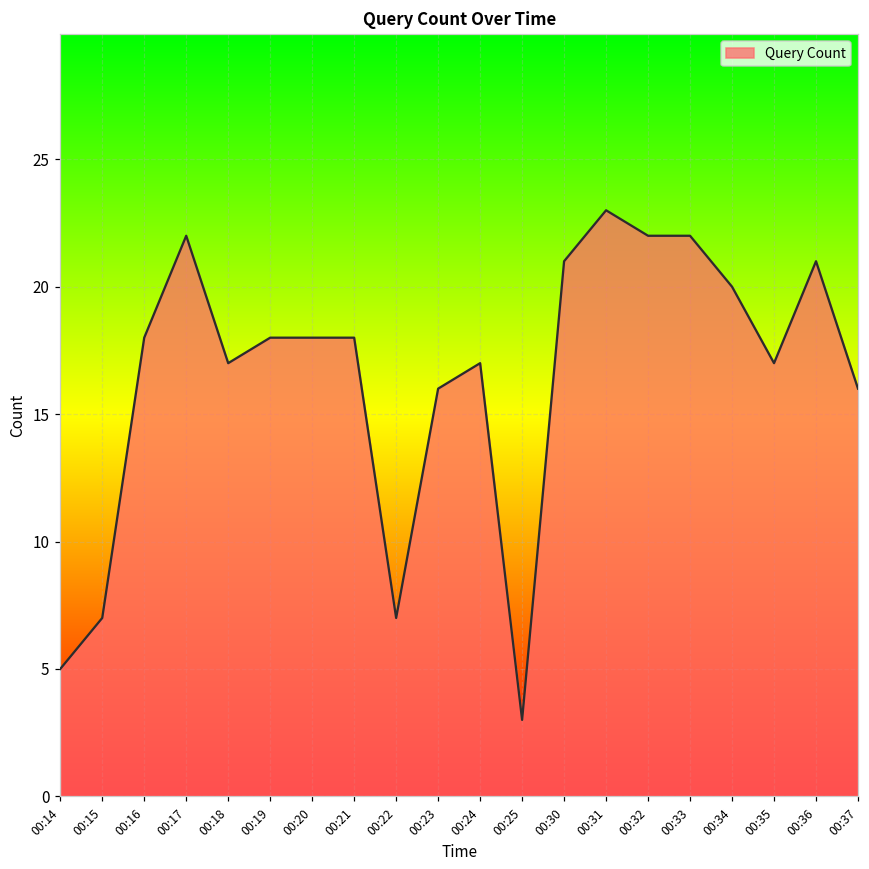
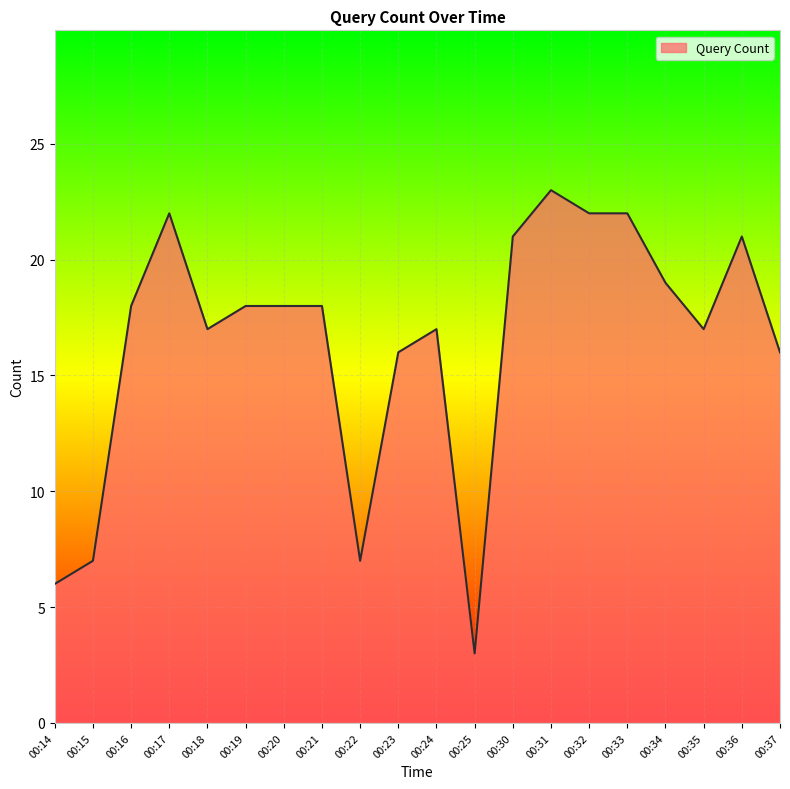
  {
-   "00:14": 5,
+   "00:14": 6,
    "00:15": 7,
    "00:16": 18,
    "00:17": 22,
    "00:18": 17,
    "00:19": 18,
    "00:20": 18,
    "00:21": 18,
    "00:22": 7,
    "00:23": 16,
    "00:24": 17,
    "00:25": 3,
    "00:30": 21,
    "00:31": 23,
    "00:32": 22,
    "00:33": 22,
-   "00:34": 20,
+   "00:34": 19,
    "00:35": 17,
    "00:36": 21,
    "00:37": 16
  }
